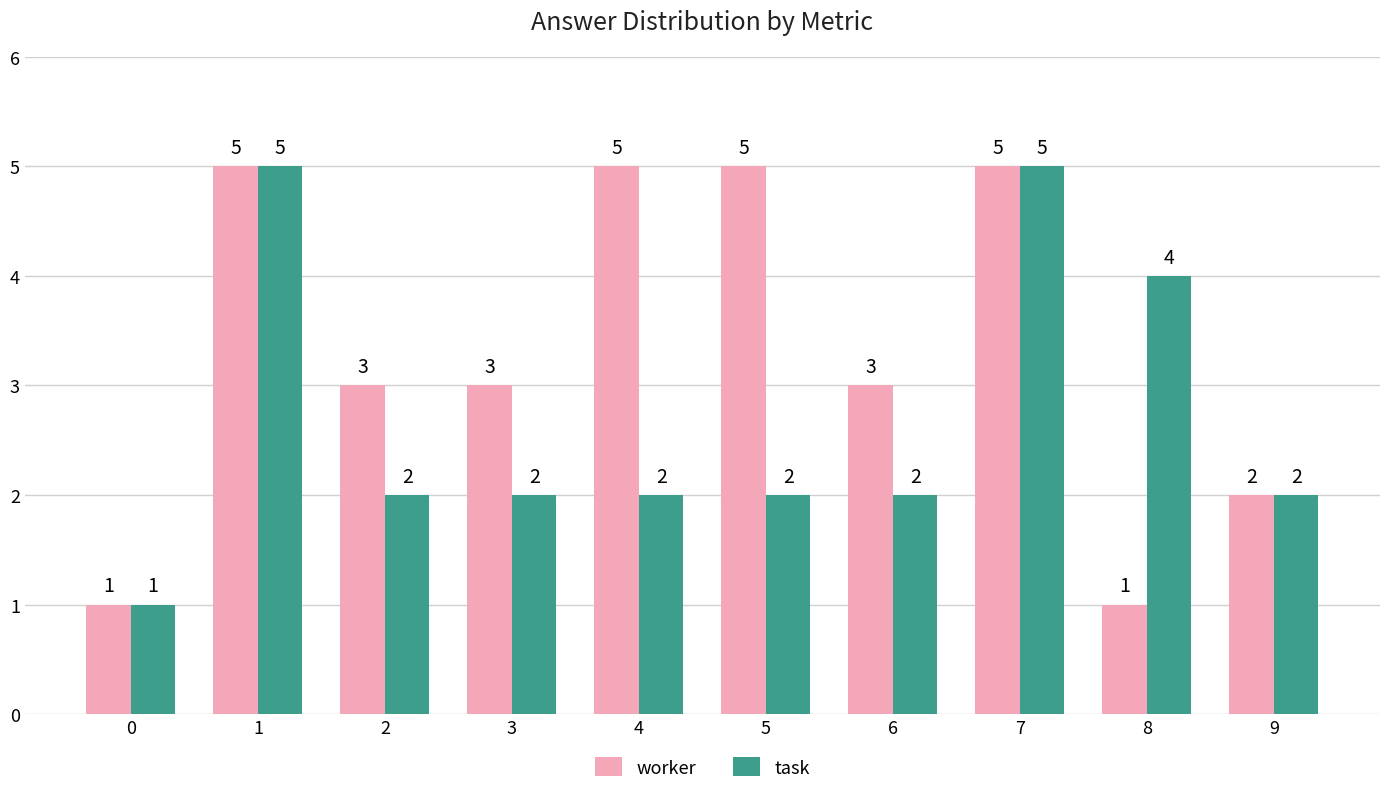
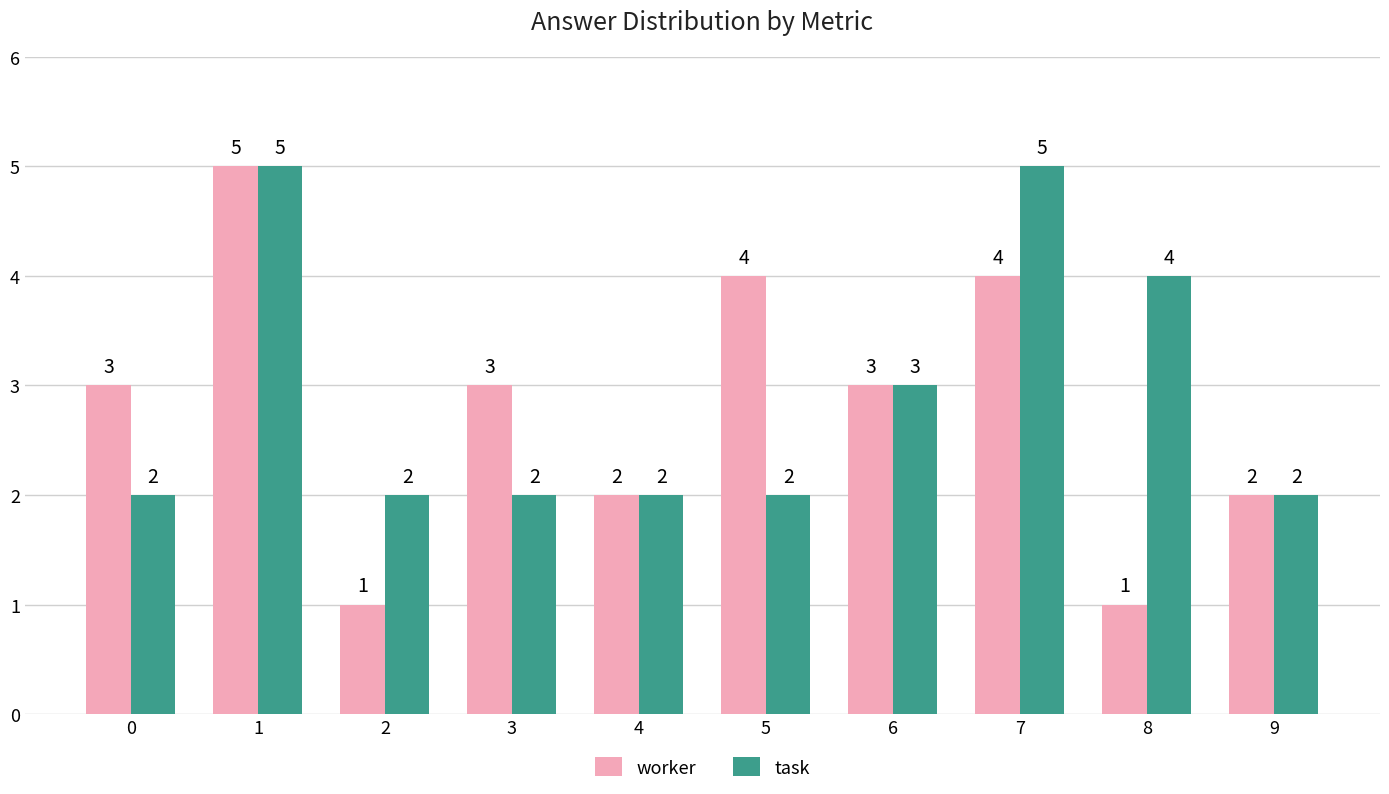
  {
    "worker": {
-     "0": 1,
+     "0": 3,
      "1": 5,
-     "2": 3,
+     "2": 1,
      "3": 3,
-     "4": 5,
-     "5": 5,
+     "4": 2,
+     "5": 4,
      "6": 3,
-     "7": 5,
+     "7": 4,
      "8": 1,
      "9": 2
    },
    "task": {
-     "0": 1,
+     "0": 2,
      "1": 5,
      "2": 2,
      "3": 2,
      "4": 2,
      "5": 2,
-     "6": 2,
+     "6": 3,
      "7": 5,
      "8": 4,
      "9": 2
    }
  }
